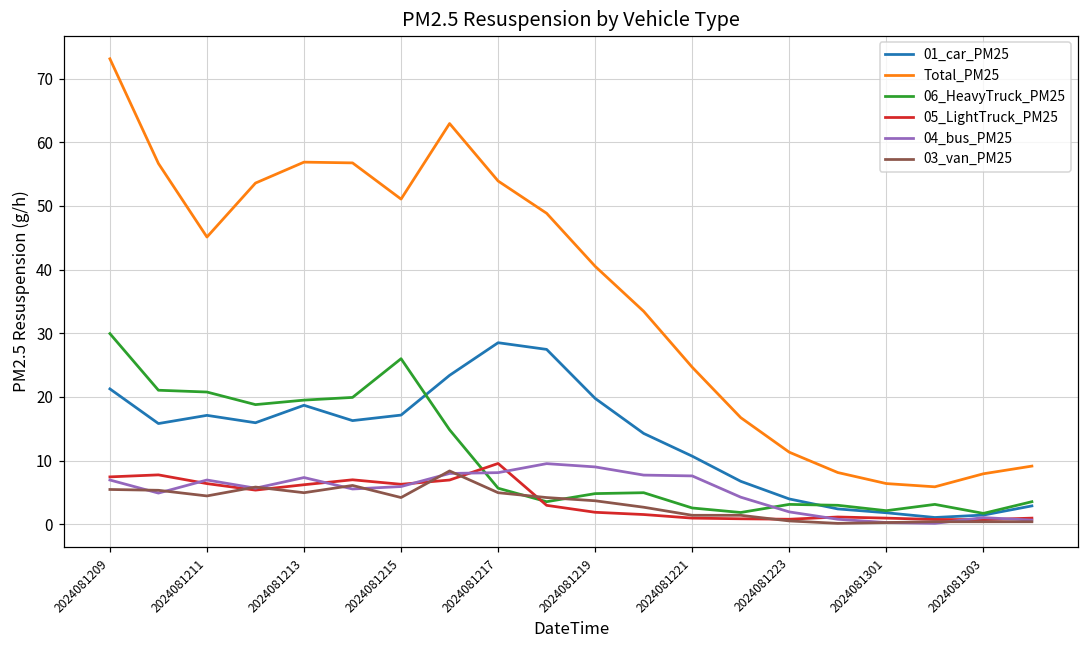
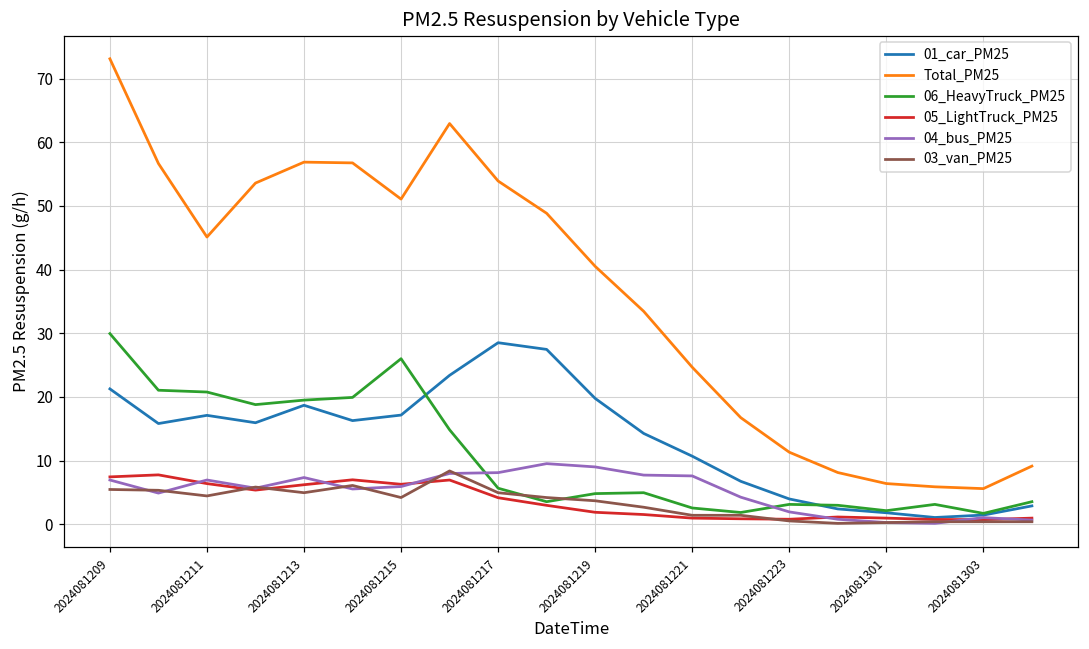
  {
    "01_car_PM25": {
      "2024081209": 21,
      "2024081211": 17,
      "2024081213": 19,
      "2024081215": 17,
      "2024081217": 29,
      "2024081219": 20,
      "2024081221": 11,
      "2024081223": 4
    },
    "Total_PM25": {
      "2024081209": 73,
      "2024081211": 45,
      "2024081213": 57,
      "2024081215": 51,
      "2024081217": 54,
      "2024081219": 41,
      "2024081221": 25,
      "2024081223": 11,
      "2024081301": 6,
-     "2024081303": 8
+     "2024081303": 6
    },
    "06_HeavyTruck_PM25": {
      "2024081209": 30,
      "2024081211": 21,
      "2024081213": 19,
      "2024081215": 26,
      "2024081217": 6,
      "2024081219": 5,
      "2024081221": 3,
      "2024081223": 3
    },
    "05_LightTruck_PM25": {
      "2024081209": 7,
      "2024081211": 6,
      "2024081213": 6,
-     "2024081217": 10,
+     "2024081217": 4,
      "2024081219": 2,
      "2024081221": 1,
      "2024081301": 1
    },
    "04_bus_PM25": {
      "2024081209": 7,
      "2024081211": 7,
      "2024081213": 7,
      "2024081217": 8,
      "2024081219": 9,
      "2024081221": 8,
      "2024081223": 2
    },
    "03_van_PM25": {
      "2024081209": 5,
      "2024081211": 4,
      "2024081213": 5,
      "2024081215": 4,
      "2024081217": 5,
      "2024081219": 4,
      "2024081221": 1
    }
  }
